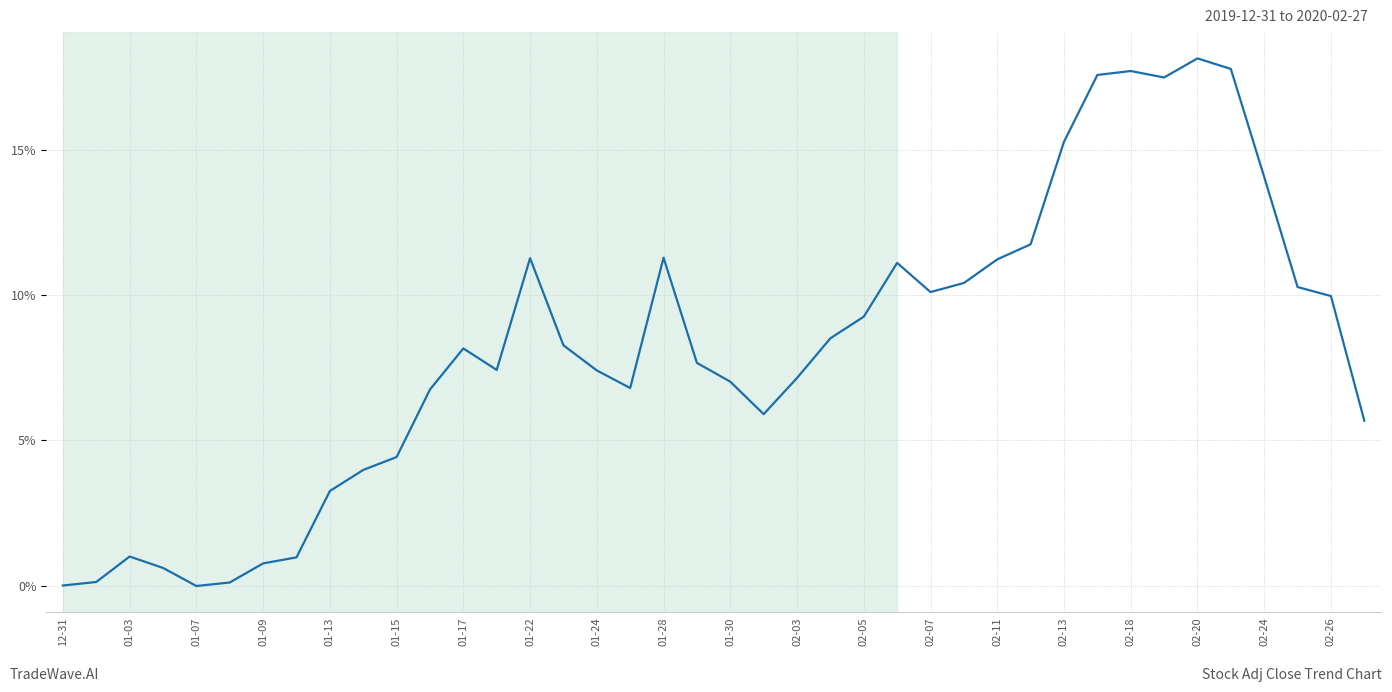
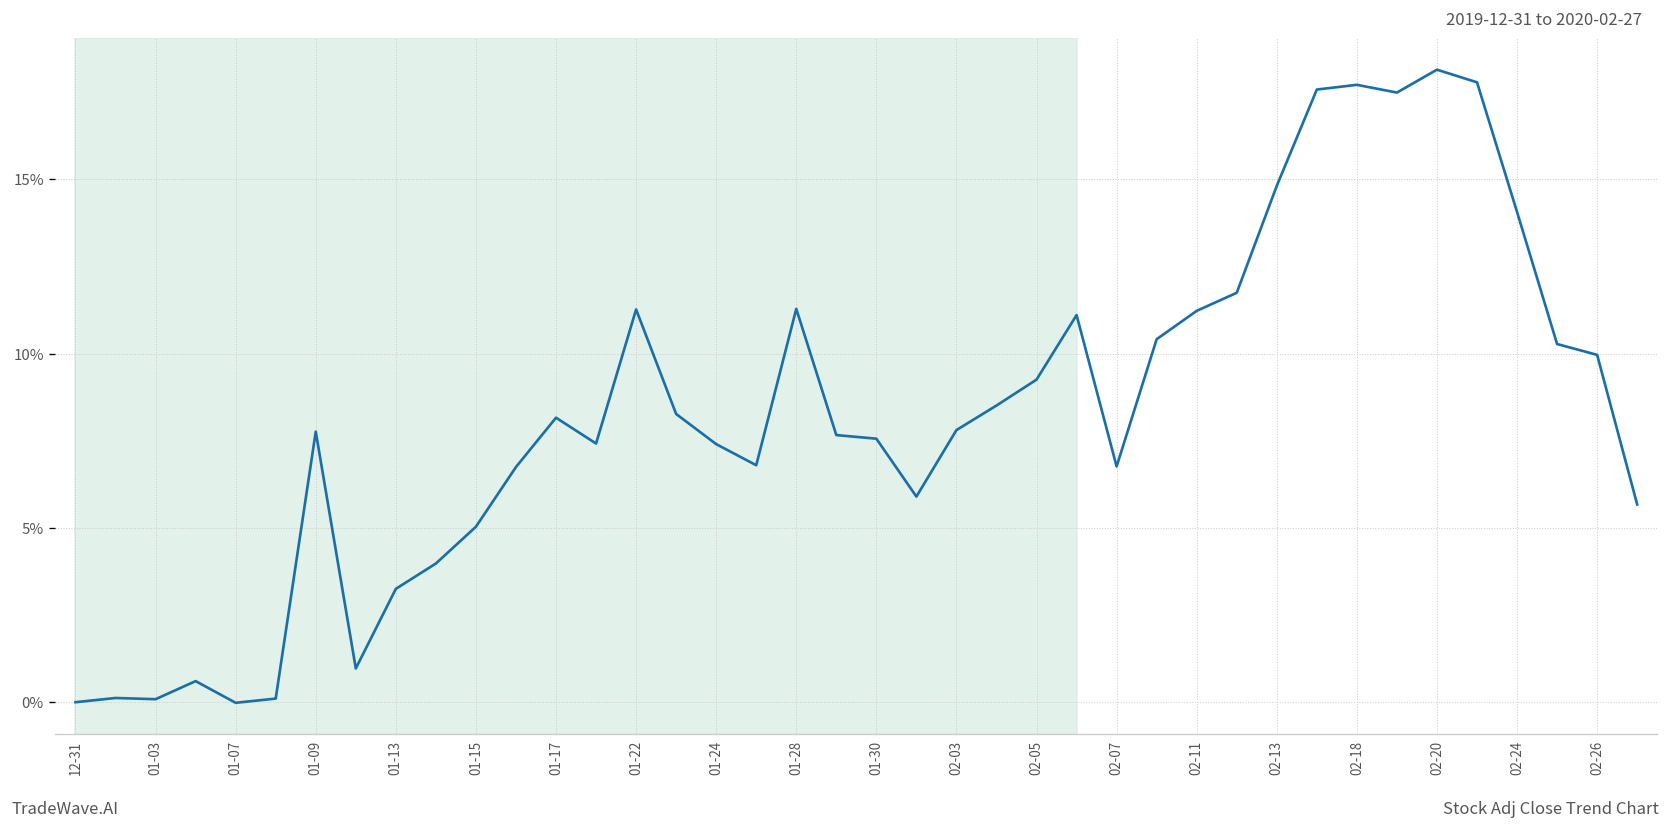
  {
    "12-31": "0.0%",
-   "01-03": "1.0%",
+   "01-03": "0.1%",
    "01-07": "0.0%",
-   "01-09": "0.8%",
+   "01-09": "7.8%",
    "01-13": "3.3%",
-   "01-15": "4.4%",
+   "01-15": "5.0%",
    "01-17": "8.2%",
    "01-22": "11.3%",
    "01-24": "7.4%",
    "01-28": "11.3%",
-   "01-30": "7.0%",
-   "02-03": "7.1%",
+   "01-30": "7.6%",
+   "02-03": "7.8%",
    "02-05": "9.3%",
-   "02-07": "10.1%",
+   "02-07": "6.8%",
    "02-11": "11.2%",
-   "02-13": "15.3%",
+   "02-13": "14.8%",
    "02-18": "17.7%",
    "02-20": "18.1%",
    "02-24": "14.1%",
    "02-26": "10.0%"
  }
